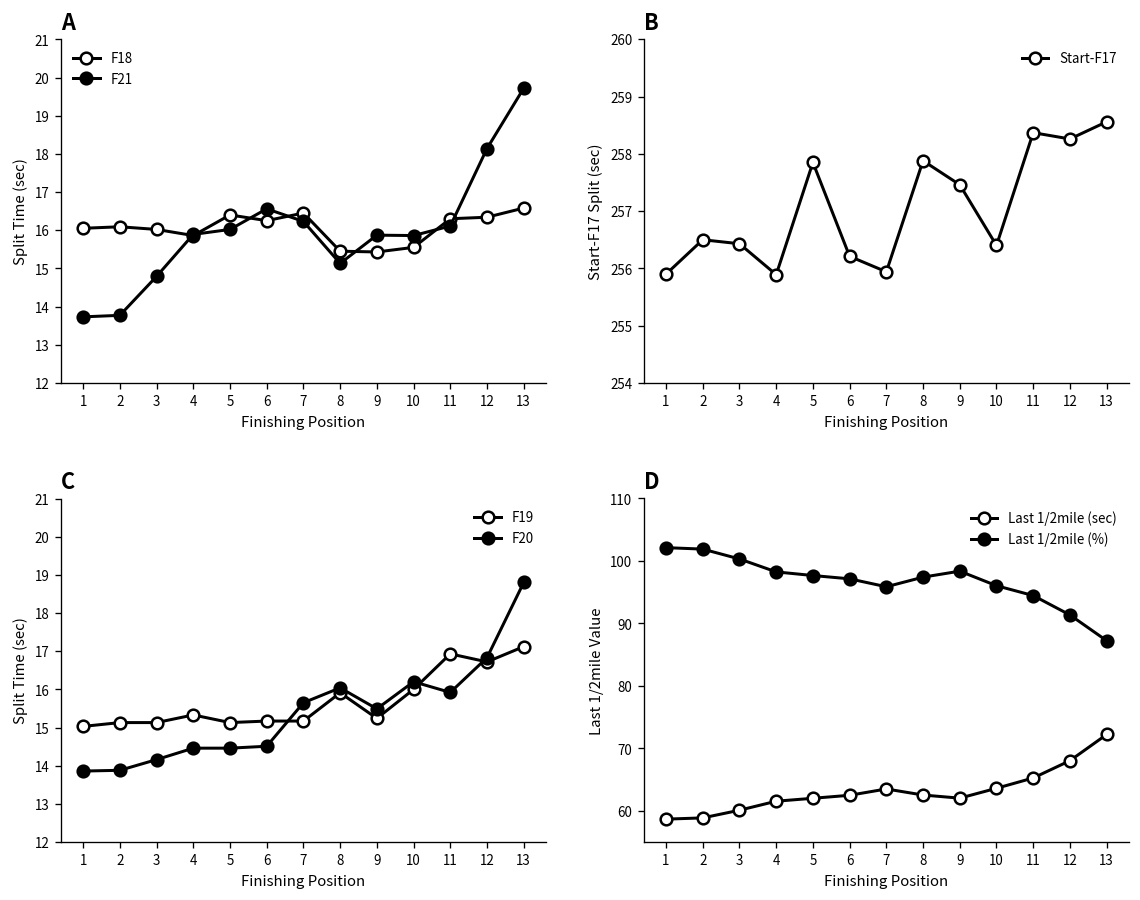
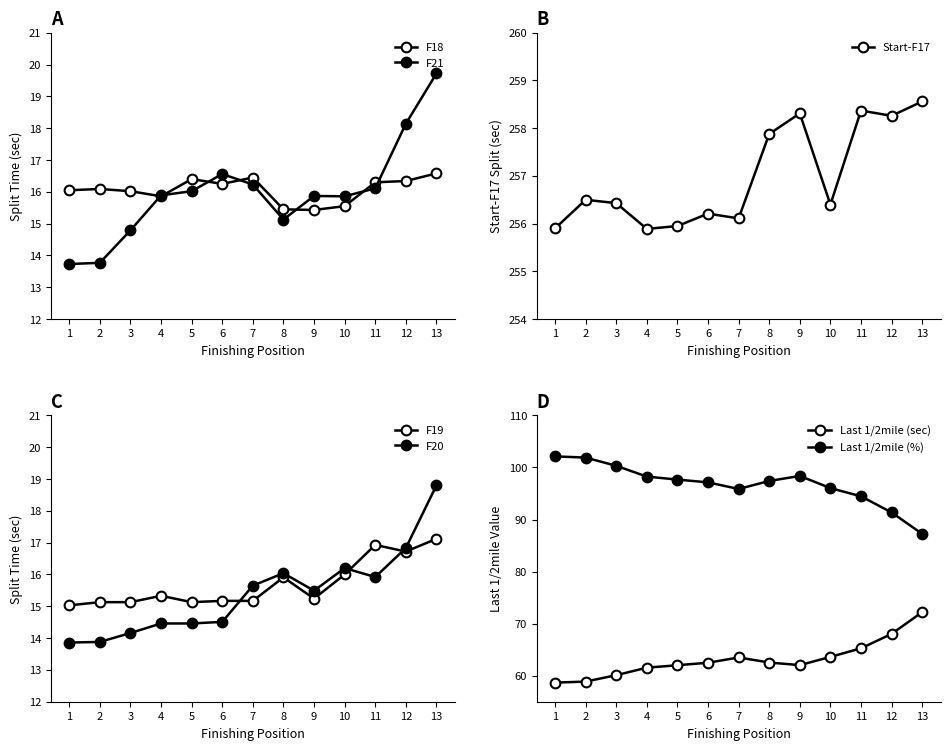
  {
    "B": {
      "1": 255.9,
      "2": 256.5,
      "3": 256.4,
      "4": 255.9,
-     "5": 257.9,
+     "5": 256.0,
      "6": 256.2,
-     "7": 255.9,
+     "7": 256.1,
      "8": 257.9,
-     "9": 257.5,
+     "9": 258.3,
      "10": 256.4,
      "11": 258.4,
      "12": 258.3,
      "13": 258.6
    }
  }
